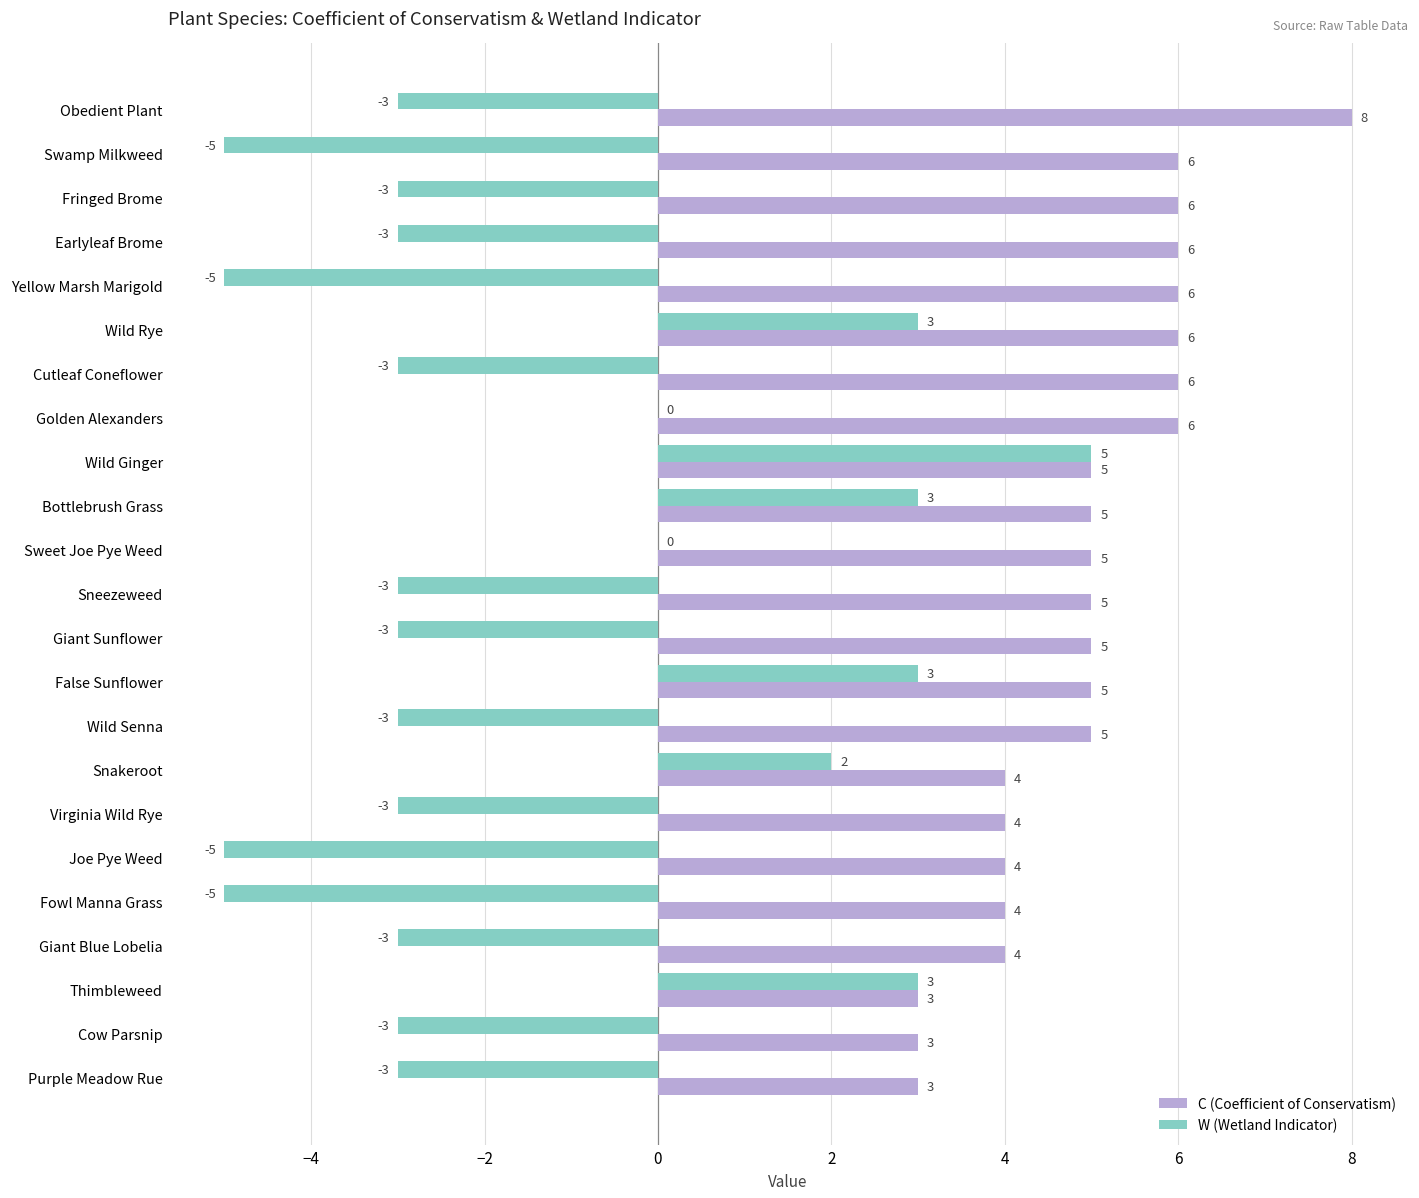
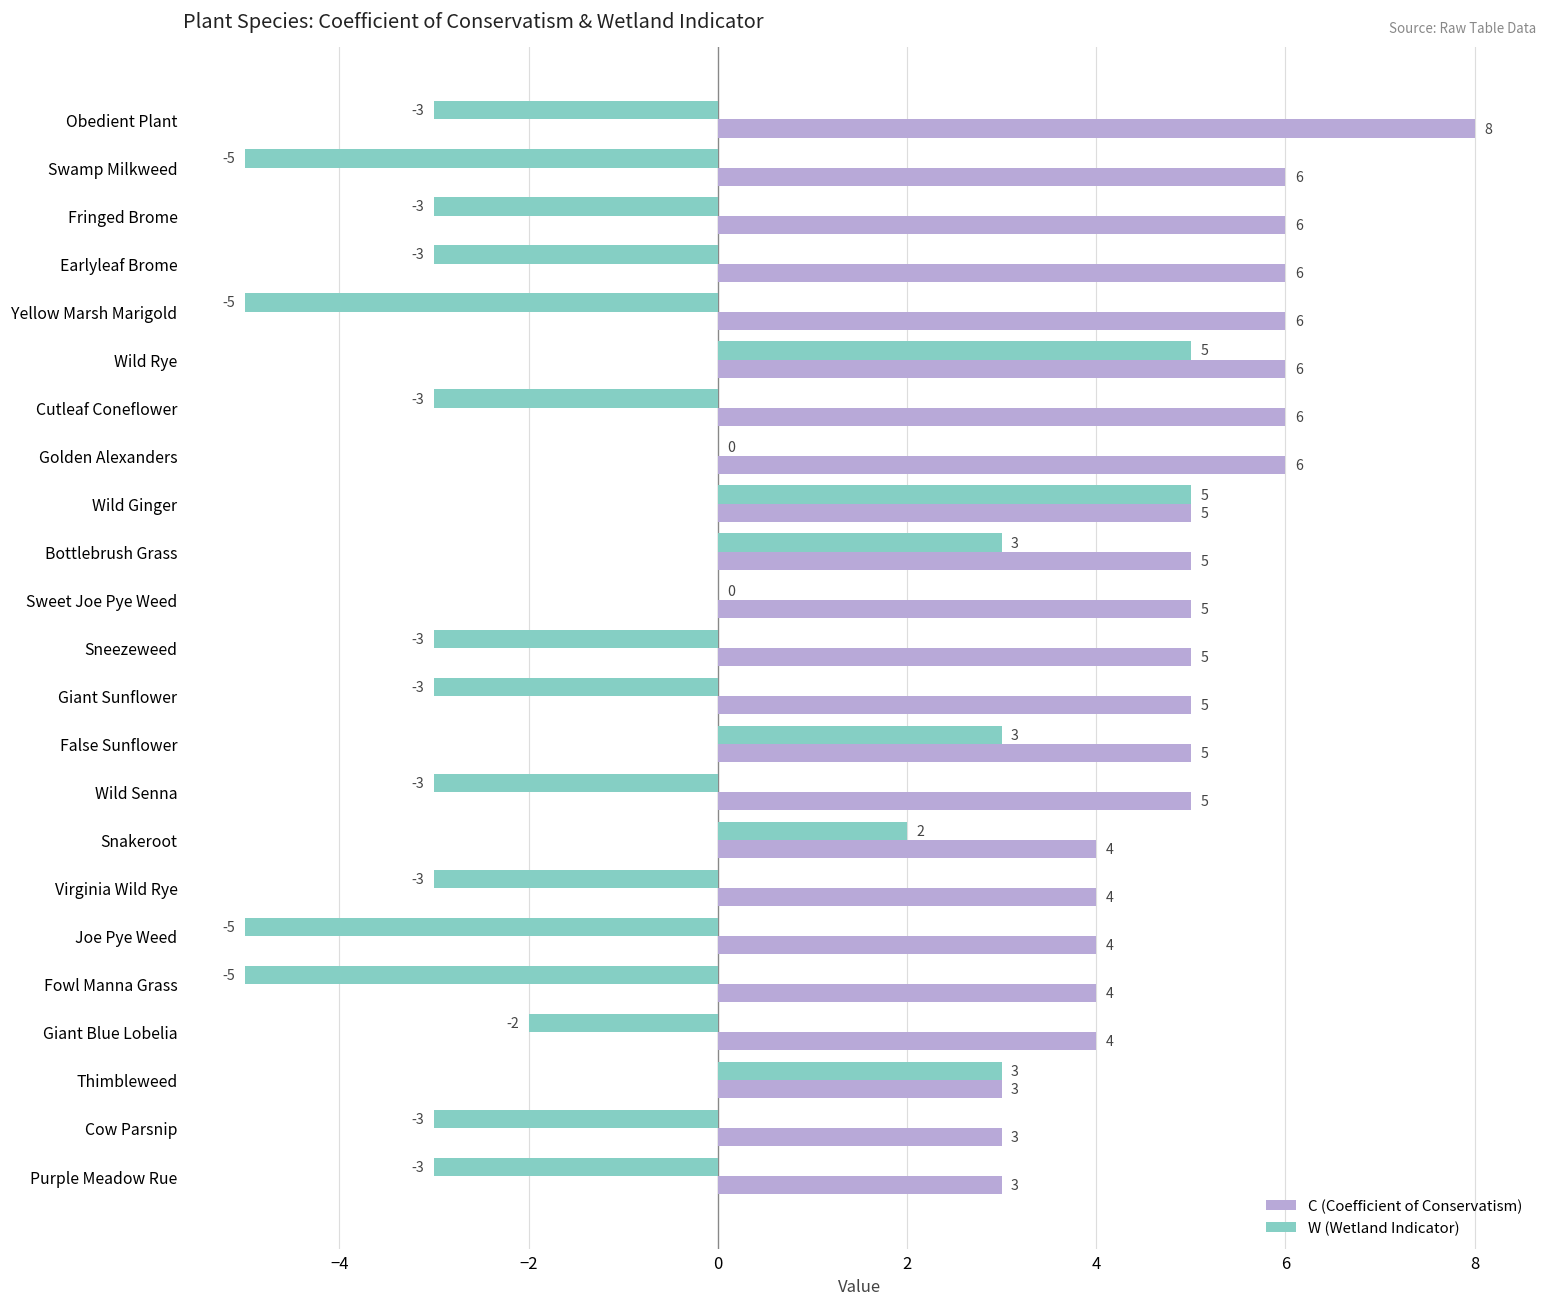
  {
    "C (Coefficient of Conservatism)": {
      "Obedient Plant": 8,
      "Swamp Milkweed": 6,
      "Fringed Brome": 6,
      "Earlyleaf Brome": 6,
      "Yellow Marsh Marigold": 6,
      "Wild Rye": 6,
      "Cutleaf Coneflower": 6,
      "Golden Alexanders": 6,
      "Wild Ginger": 5,
      "Bottlebrush Grass": 5,
      "Sweet Joe Pye Weed": 5,
      "Sneezeweed": 5,
      "Giant Sunflower": 5,
      "False Sunflower": 5,
      "Wild Senna": 5,
      "Snakeroot": 4,
      "Virginia Wild Rye": 4,
      "Joe Pye Weed": 4,
      "Fowl Manna Grass": 4,
      "Giant Blue Lobelia": 4,
      "Thimbleweed": 3,
      "Cow Parsnip": 3,
      "Purple Meadow Rue": 3
    },
    "W (Wetland Indicator)": {
      "Obedient Plant": -3,
      "Swamp Milkweed": -5,
      "Fringed Brome": -3,
      "Earlyleaf Brome": -3,
      "Yellow Marsh Marigold": -5,
-     "Wild Rye": 3,
+     "Wild Rye": 5,
      "Cutleaf Coneflower": -3,
      "Golden Alexanders": 0,
      "Wild Ginger": 5,
      "Bottlebrush Grass": 3,
      "Sweet Joe Pye Weed": 0,
      "Sneezeweed": -3,
      "Giant Sunflower": -3,
      "False Sunflower": 3,
      "Wild Senna": -3,
      "Snakeroot": 2,
      "Virginia Wild Rye": -3,
      "Joe Pye Weed": -5,
      "Fowl Manna Grass": -5,
-     "Giant Blue Lobelia": -3,
+     "Giant Blue Lobelia": -2,
      "Thimbleweed": 3,
      "Cow Parsnip": -3,
      "Purple Meadow Rue": -3
    }
  }
